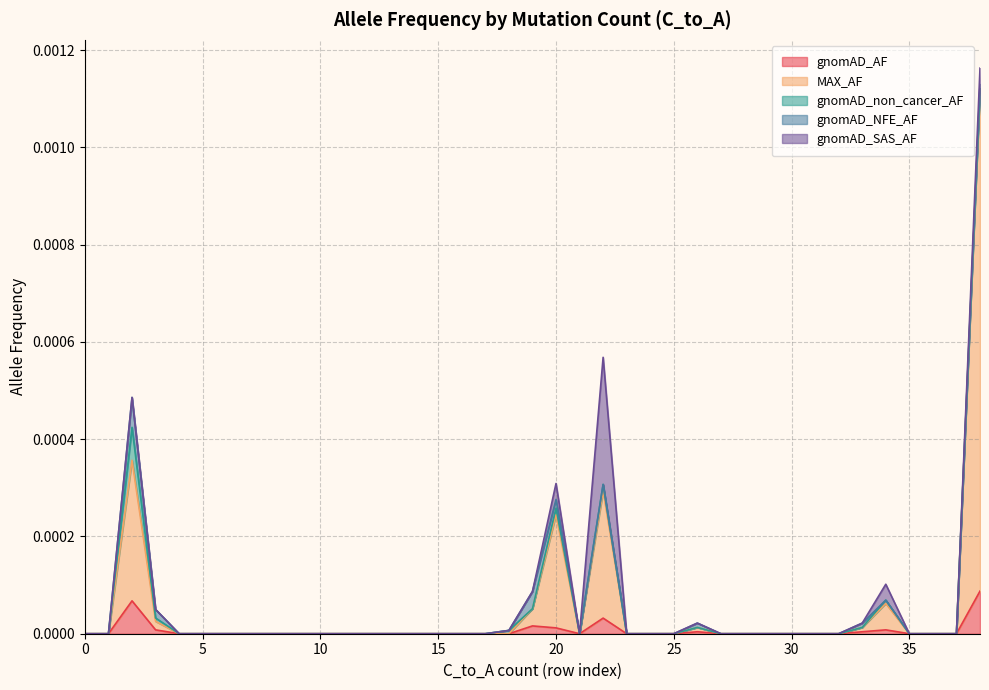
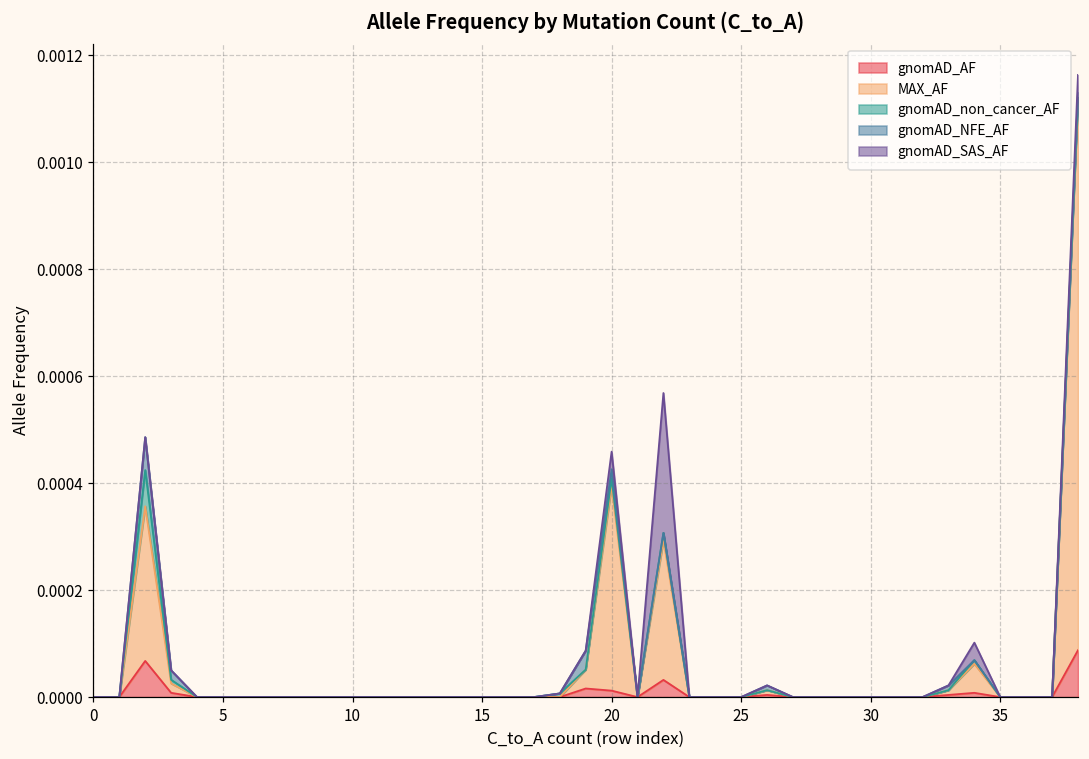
  {
    "gnomAD_AF": {
      "20": 0.00001
    },
    "MAX_AF": {
-     "20": 0.00023
+     "20": 0.00038
    }
  }
